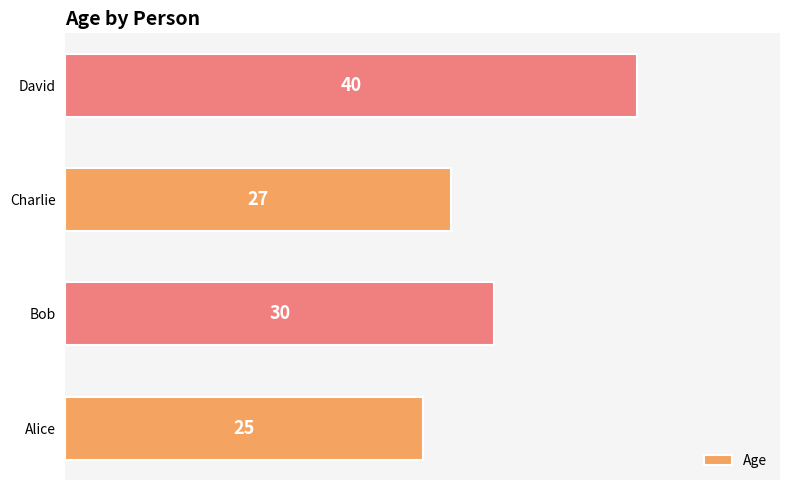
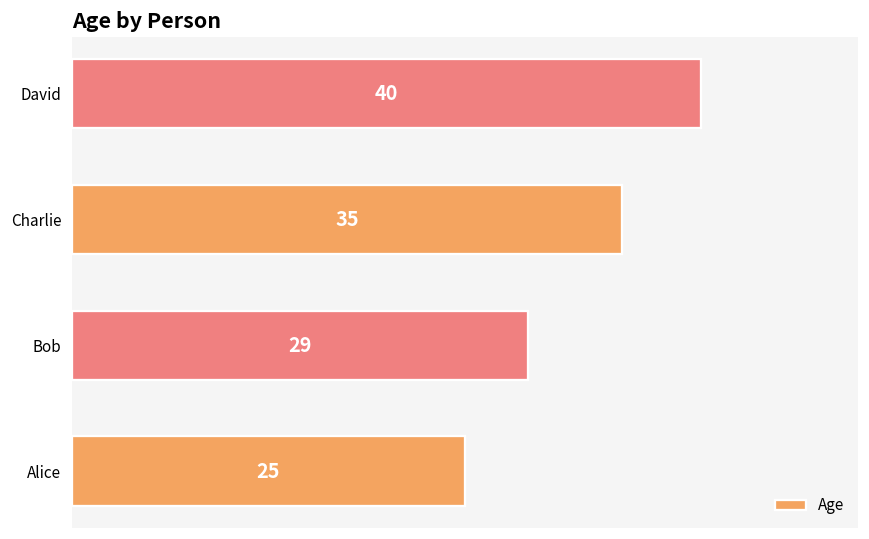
  {
    "David": 40,
-   "Charlie": 27,
-   "Bob": 30,
+   "Charlie": 35,
+   "Bob": 29,
    "Alice": 25
  }
